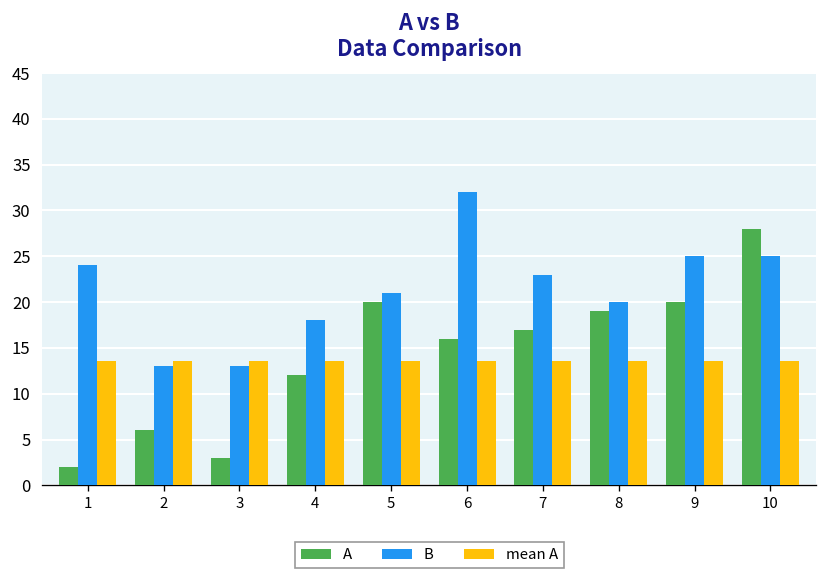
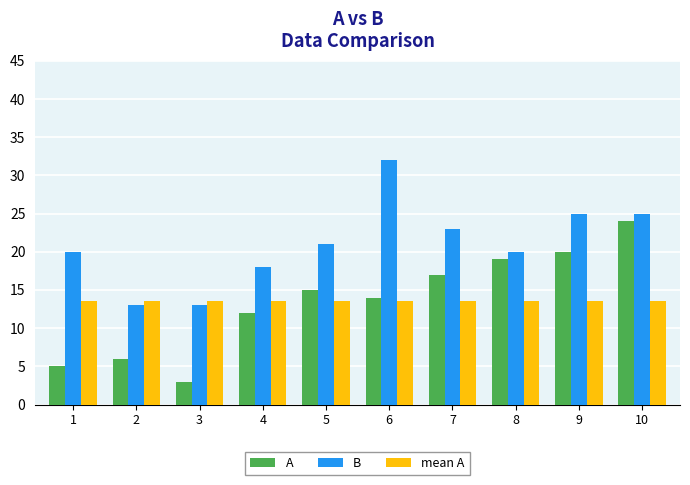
  {
    "A": {
-     "1": 2,
+     "1": 5,
      "2": 6,
      "3": 3,
      "4": 12,
-     "5": 20,
-     "6": 16,
+     "5": 15,
+     "6": 14,
      "7": 17,
      "8": 19,
      "9": 20,
-     "10": 28
+     "10": 24
    },
    "B": {
-     "1": 24,
+     "1": 20,
      "2": 13,
      "3": 13,
      "4": 18,
      "5": 21,
      "6": 32,
      "7": 23,
      "8": 20,
      "9": 25,
      "10": 25
    },
    "mean A": {
      "1": 14,
      "2": 14,
      "3": 14,
      "4": 14,
      "5": 14,
      "6": 14,
      "7": 14,
      "8": 14,
      "9": 14,
      "10": 14
    }
  }
